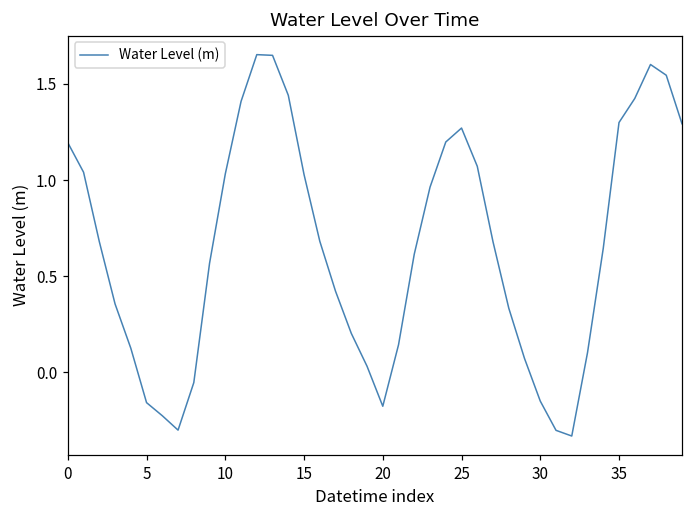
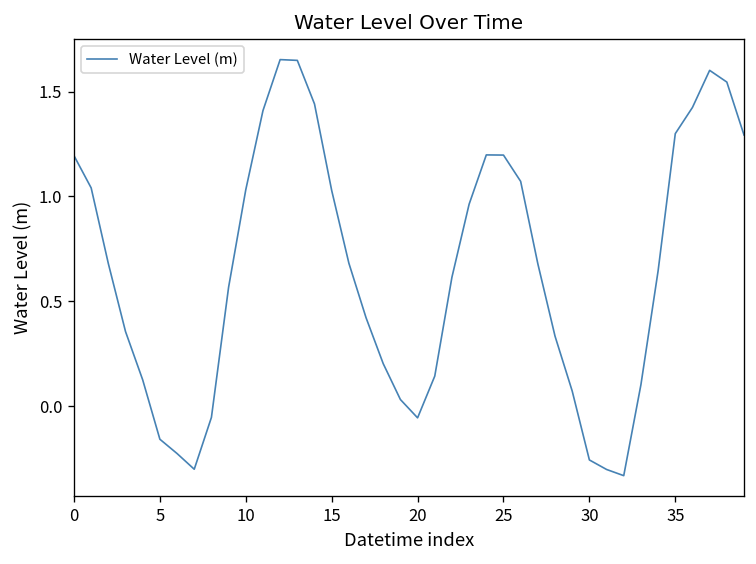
  {
    "0": 1.19,
    "5": -0.16,
    "10": 1.03,
    "15": 1.03,
-   "20": -0.18,
-   "25": 1.27,
-   "30": -0.15,
+   "20": -0.05,
+   "25": 1.20,
+   "30": -0.26,
    "35": 1.30
  }
